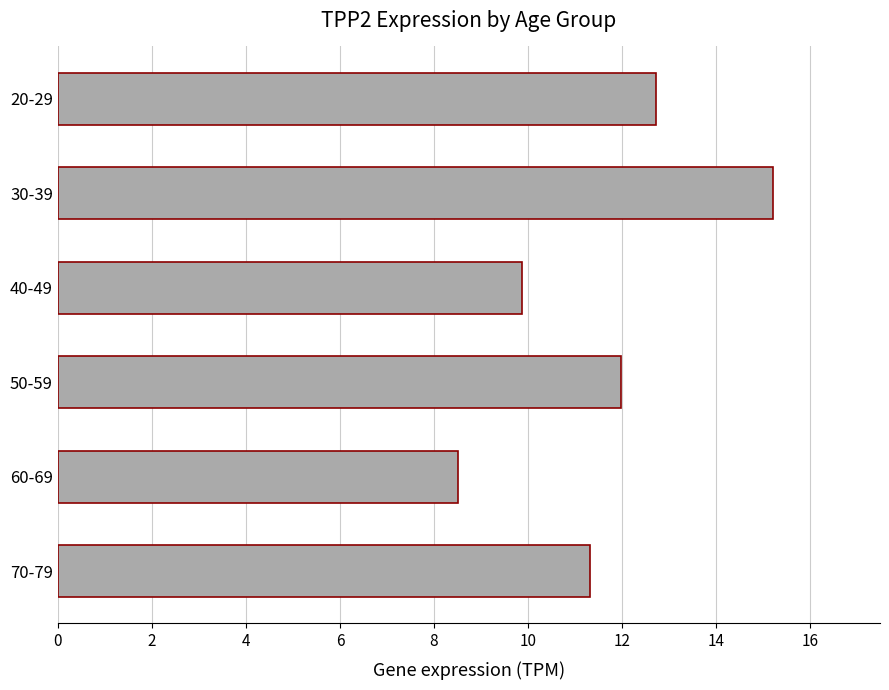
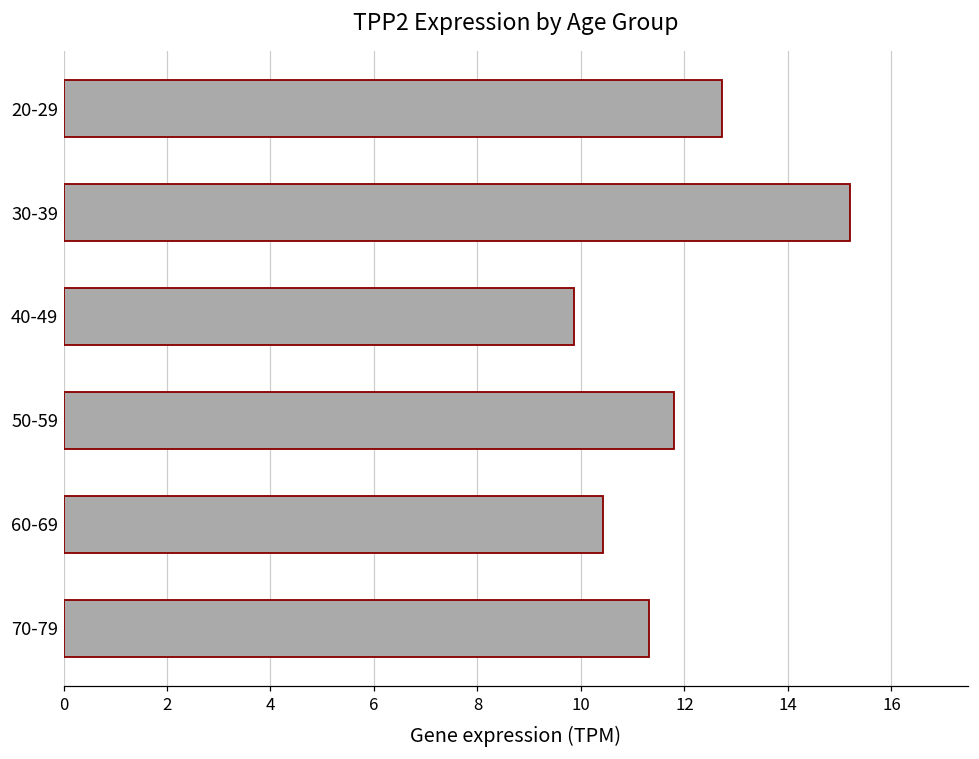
  {
    "20-29": 12.7,
    "30-39": 15.2,
    "40-49": 9.9,
-   "50-59": 12.0,
-   "60-69": 8.5,
+   "50-59": 11.8,
+   "60-69": 10.4,
    "70-79": 11.3
  }
